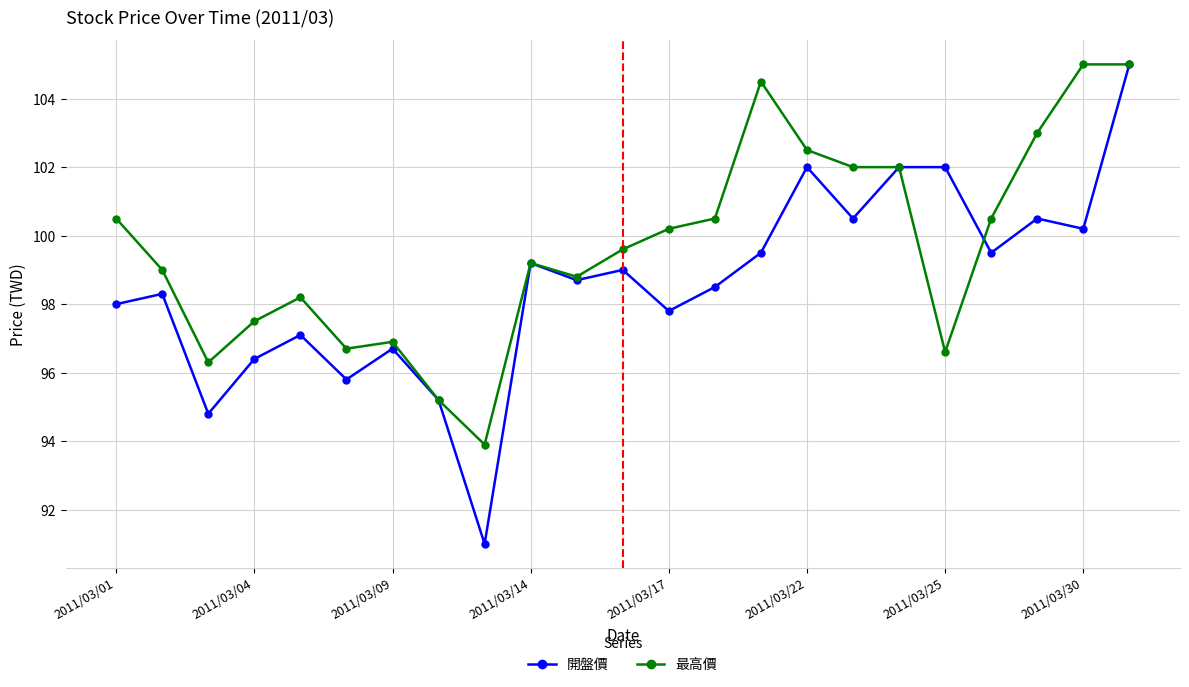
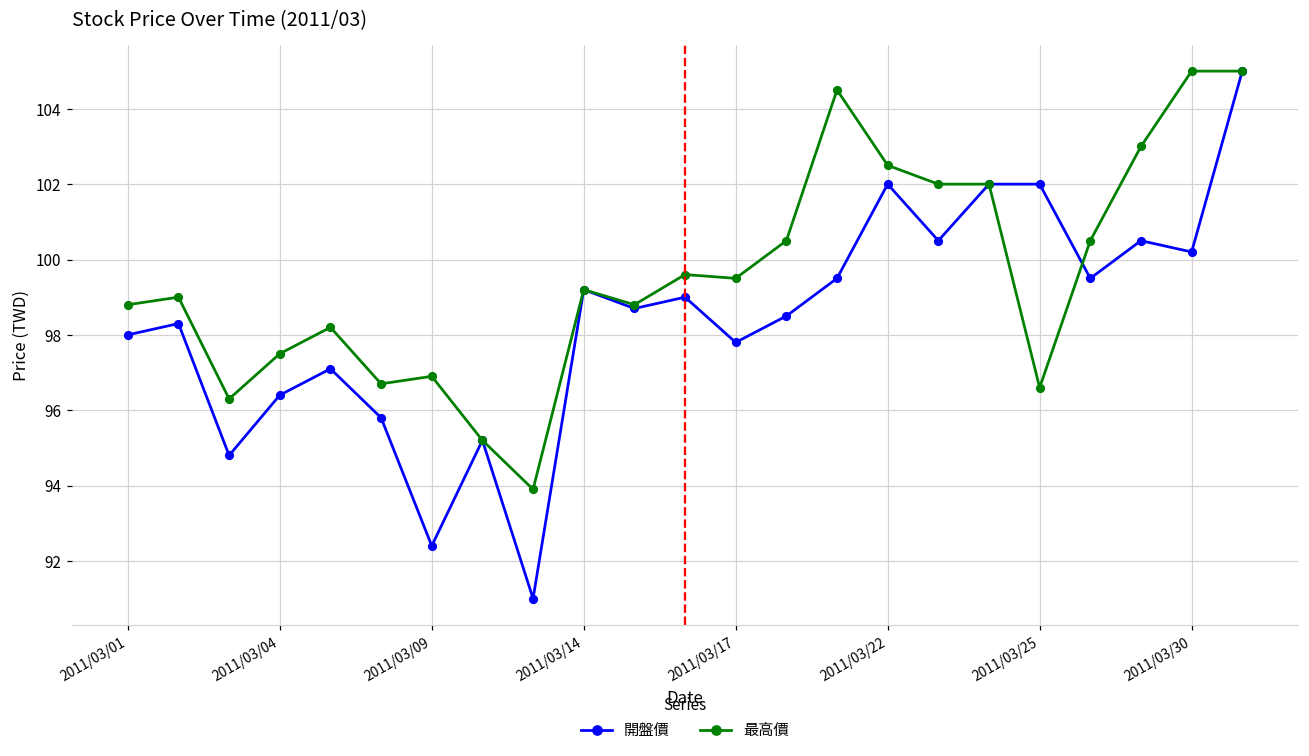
  {
    "開盤價": {
      "2011/03/01": 98.0,
      "2011/03/04": 96.4,
-     "2011/03/09": 96.7,
+     "2011/03/09": 92.4,
      "2011/03/17": 97.8,
      "2011/03/22": 102.0,
      "2011/03/25": 102.0,
      "2011/03/30": 100.2
    },
    "最高價": {
-     "2011/03/01": 100.5,
+     "2011/03/01": 98.8,
      "2011/03/04": 97.5,
      "2011/03/09": 96.9,
-     "2011/03/17": 100.2,
+     "2011/03/17": 99.5,
      "2011/03/22": 102.5,
      "2011/03/25": 96.6,
      "2011/03/30": 105.0
    }
  }
